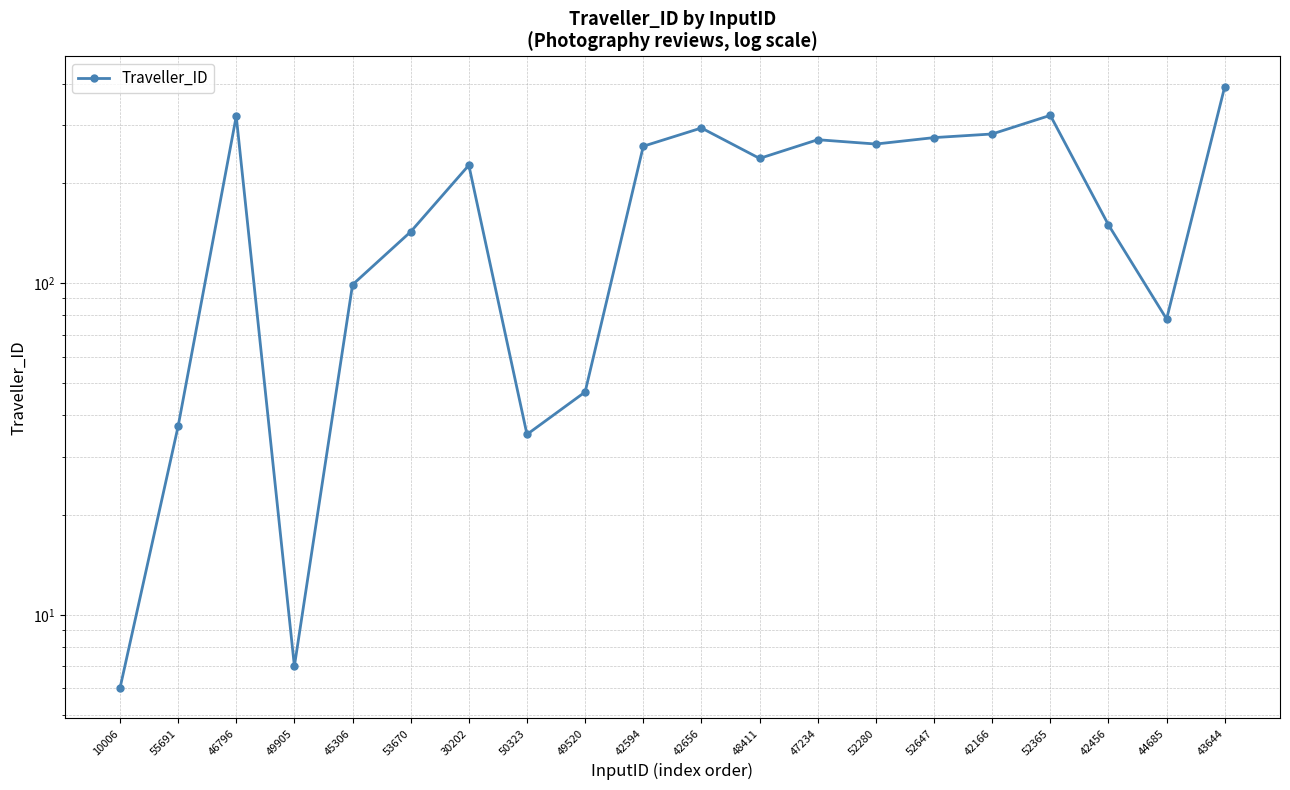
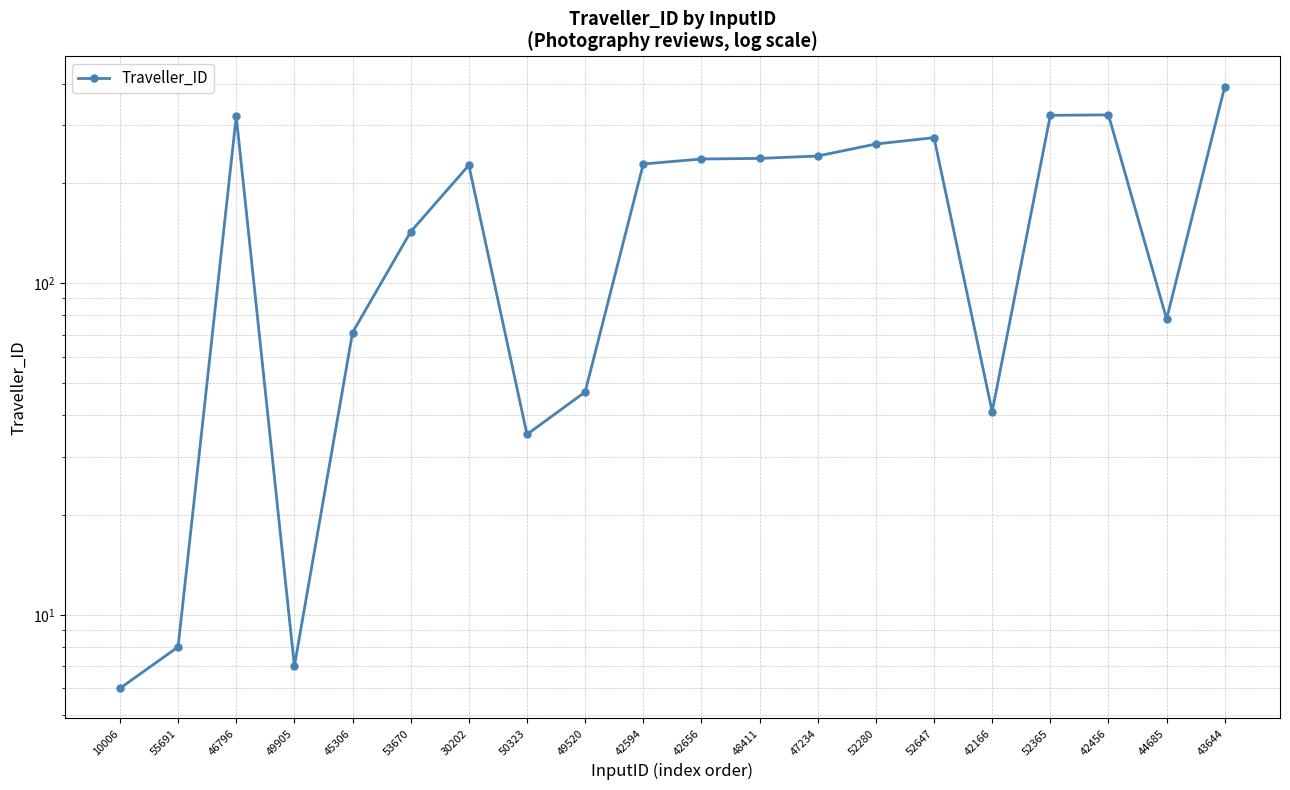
  {
    "10006": 6,
-   "55691": 37,
+   "55691": 8,
    "46796": 320,
    "49905": 7,
-   "45306": 99,
+   "45306": 71,
    "53670": 143,
    "30202": 230,
    "50323": 35,
    "49520": 47,
-   "42594": 260,
-   "42656": 290,
+   "42594": 230,
+   "42656": 240,
    "48411": 240,
-   "47234": 270,
+   "47234": 240,
    "52280": 260,
    "52647": 280,
-   "42166": 280,
+   "42166": 41,
    "52365": 320,
-   "42456": 150,
+   "42456": 320,
    "44685": 78,
    "43644": 390
  }
